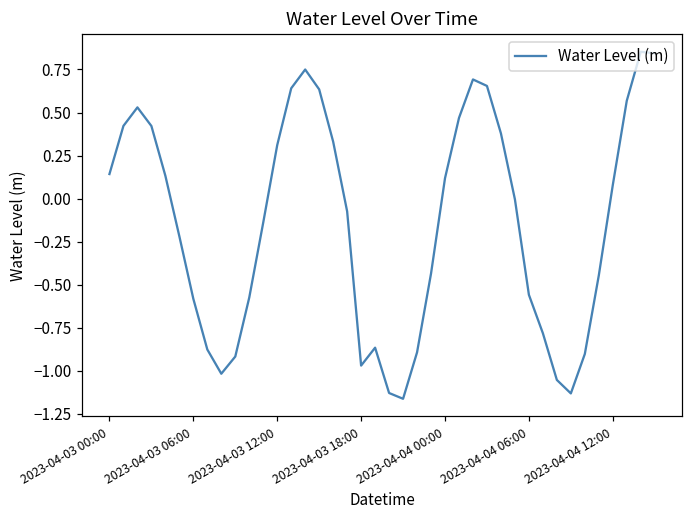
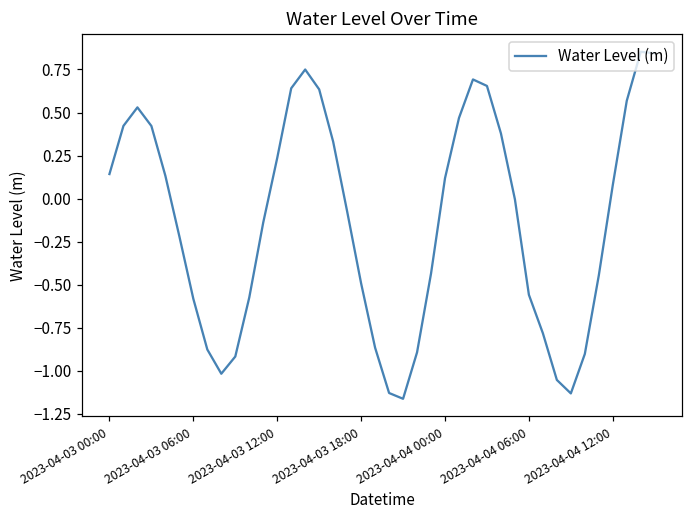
  {
    "2023-04-03 00:00": 0.14,
    "2023-04-03 06:00": -0.58,
-   "2023-04-03 12:00": 0.31,
-   "2023-04-03 18:00": -0.97,
+   "2023-04-03 12:00": 0.24,
+   "2023-04-03 18:00": -0.49,
    "2023-04-04 00:00": 0.12,
    "2023-04-04 06:00": -0.56,
    "2023-04-04 12:00": 0.08
  }
